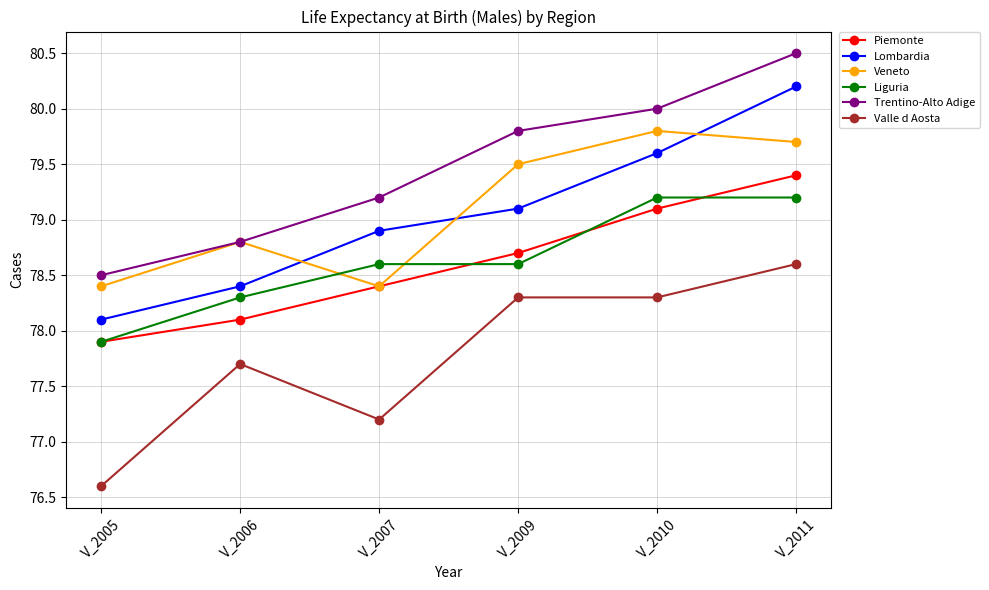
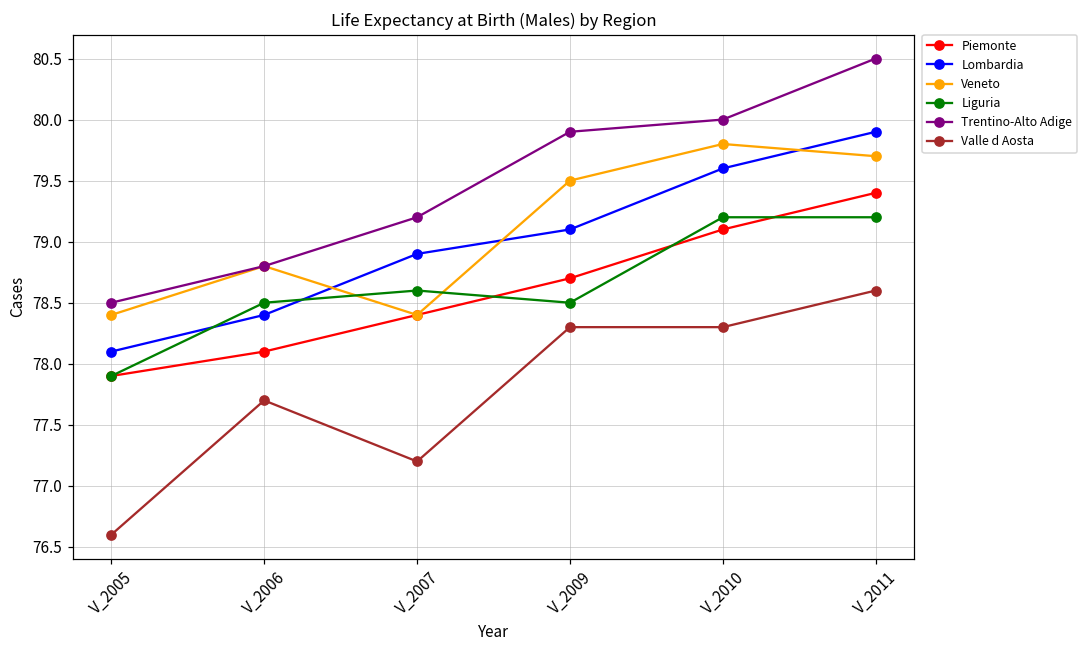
  {
    "Piemonte": {
      "V_2006": 78.1,
      "V_2009": 78.7,
      "V_2010": 79.1,
      "V_2011": 79.4
    },
    "Lombardia": {
      "V_2005": 78.1,
      "V_2006": 78.4,
      "V_2007": 78.9,
      "V_2009": 79.1,
      "V_2010": 79.6,
-     "V_2011": 80.2
+     "V_2011": 79.9
    },
    "Veneto": {
      "V_2005": 78.4,
      "V_2009": 79.5,
      "V_2010": 79.8,
      "V_2011": 79.7
    },
    "Liguria": {
-     "V_2006": 78.3,
+     "V_2006": 78.5,
      "V_2007": 78.6,
-     "V_2009": 78.6,
+     "V_2009": 78.5,
      "V_2010": 79.2,
      "V_2011": 79.2
    },
    "Trentino-Alto Adige": {
      "V_2005": 78.5,
      "V_2007": 79.2,
-     "V_2009": 79.8,
+     "V_2009": 79.9,
      "V_2010": 80.0,
      "V_2011": 80.5
    },
    "Valle d Aosta": {
      "V_2005": 76.6,
      "V_2006": 77.7,
      "V_2007": 77.2,
      "V_2009": 78.3,
      "V_2010": 78.3,
      "V_2011": 78.6
    }
  }
